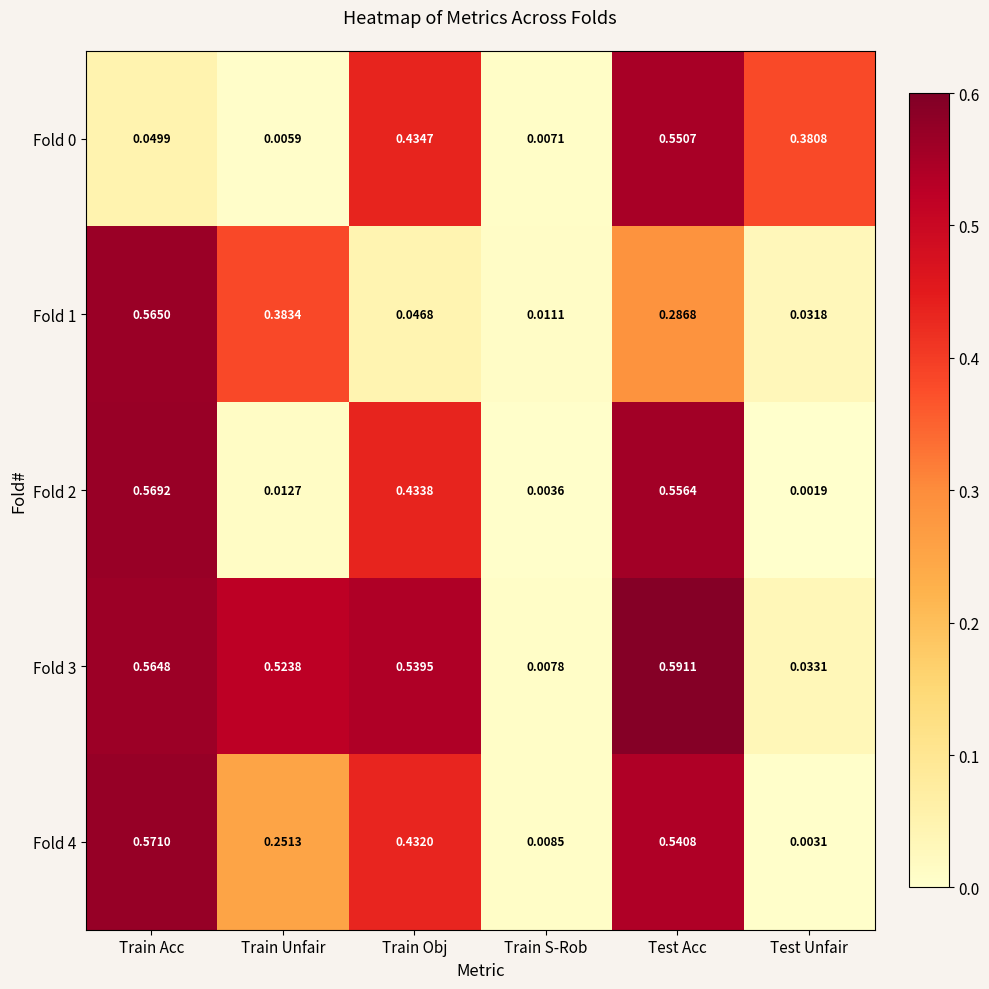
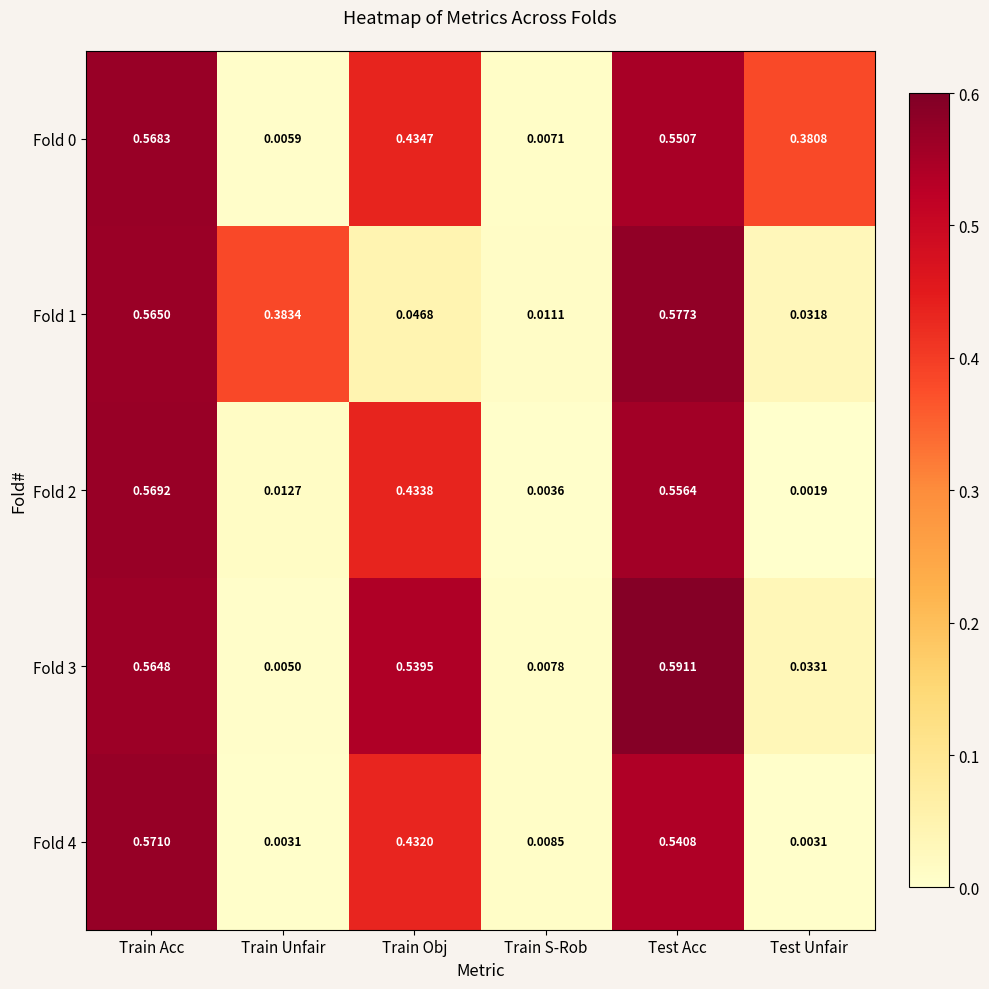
  {
    "Fold 0": {
-     "Train Acc": 0.0499,
+     "Train Acc": 0.5683,
      "Train Unfair": 0.0059,
      "Train Obj": 0.4347,
      "Train S-Rob": 0.0071,
      "Test Acc": 0.5507,
      "Test Unfair": 0.3808
    },
    "Fold 1": {
      "Train Acc": 0.5650,
      "Train Unfair": 0.3834,
      "Train Obj": 0.0468,
      "Train S-Rob": 0.0111,
-     "Test Acc": 0.2868,
+     "Test Acc": 0.5773,
      "Test Unfair": 0.0318
    },
    "Fold 2": {
      "Train Acc": 0.5692,
      "Train Unfair": 0.0127,
      "Train Obj": 0.4338,
      "Train S-Rob": 0.0036,
      "Test Acc": 0.5564,
      "Test Unfair": 0.0019
    },
    "Fold 3": {
      "Train Acc": 0.5648,
-     "Train Unfair": 0.5238,
+     "Train Unfair": 0.0050,
      "Train Obj": 0.5395,
      "Train S-Rob": 0.0078,
      "Test Acc": 0.5911,
      "Test Unfair": 0.0331
    },
    "Fold 4": {
      "Train Acc": 0.5710,
-     "Train Unfair": 0.2513,
+     "Train Unfair": 0.0031,
      "Train Obj": 0.4320,
      "Train S-Rob": 0.0085,
      "Test Acc": 0.5408,
      "Test Unfair": 0.0031
    }
  }
